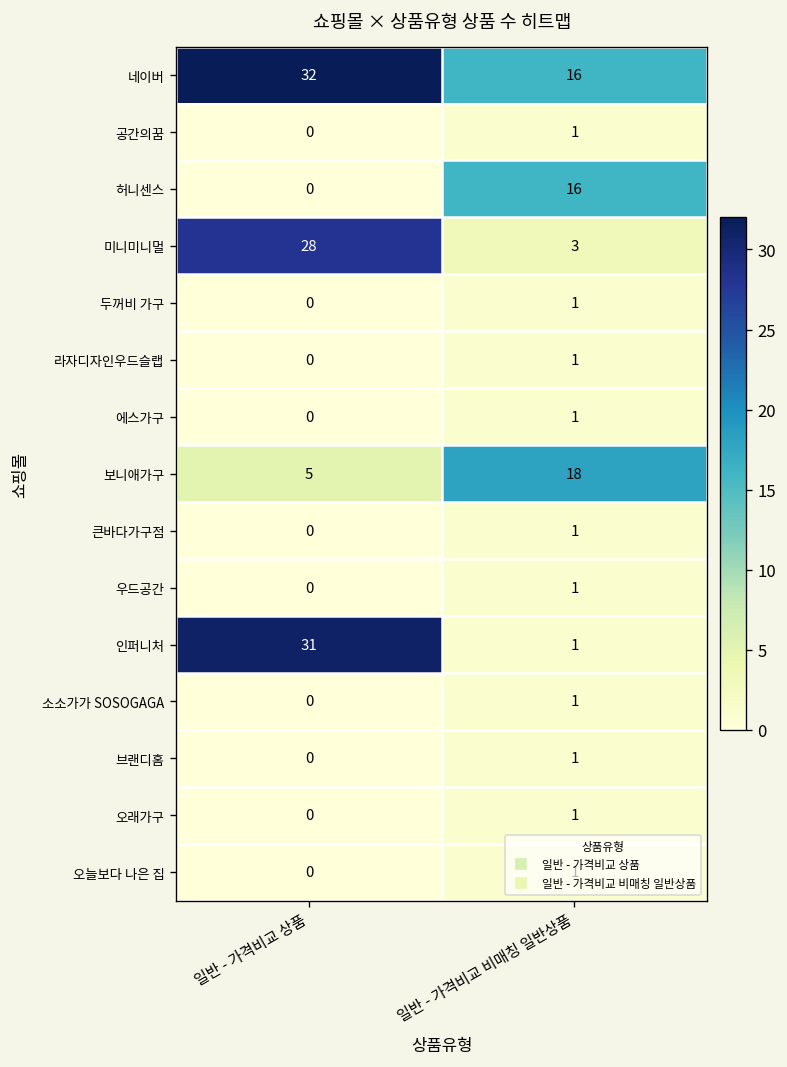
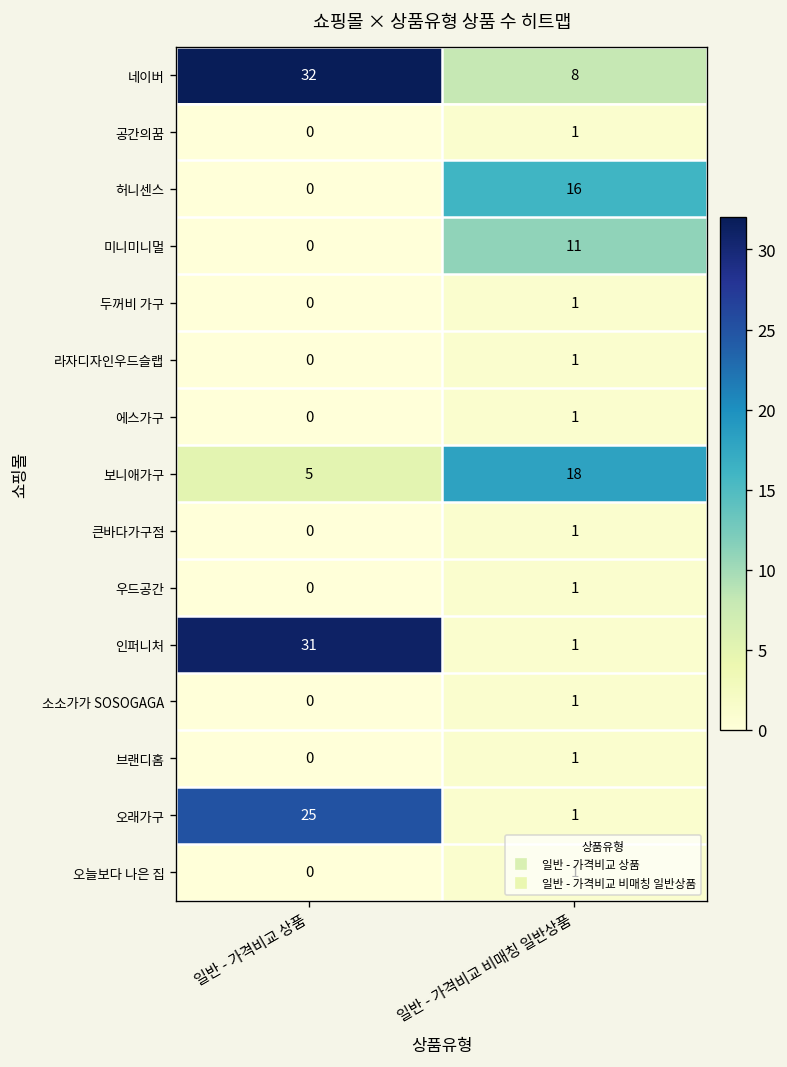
  {
    "네이버": {
      "일반 - 가격비교 상품": 32,
-     "일반 - 가격비교 비매칭 일반상품": 16
+     "일반 - 가격비교 비매칭 일반상품": 8
    },
    "공간의꿈": {
      "일반 - 가격비교 상품": 0,
      "일반 - 가격비교 비매칭 일반상품": 1
    },
    "허니센스": {
      "일반 - 가격비교 상품": 0,
      "일반 - 가격비교 비매칭 일반상품": 16
    },
    "미니미니멀": {
-     "일반 - 가격비교 상품": 28,
-     "일반 - 가격비교 비매칭 일반상품": 3
+     "일반 - 가격비교 상품": 0,
+     "일반 - 가격비교 비매칭 일반상품": 11
    },
    "두꺼비 가구": {
      "일반 - 가격비교 상품": 0,
      "일반 - 가격비교 비매칭 일반상품": 1
    },
    "라자디자인우드슬랩": {
      "일반 - 가격비교 상품": 0,
      "일반 - 가격비교 비매칭 일반상품": 1
    },
    "에스가구": {
      "일반 - 가격비교 상품": 0,
      "일반 - 가격비교 비매칭 일반상품": 1
    },
    "보니애가구": {
      "일반 - 가격비교 상품": 5,
      "일반 - 가격비교 비매칭 일반상품": 18
    },
    "큰바다가구점": {
      "일반 - 가격비교 상품": 0,
      "일반 - 가격비교 비매칭 일반상품": 1
    },
    "우드공간": {
      "일반 - 가격비교 상품": 0,
      "일반 - 가격비교 비매칭 일반상품": 1
    },
    "인퍼니처": {
      "일반 - 가격비교 상품": 31,
      "일반 - 가격비교 비매칭 일반상품": 1
    },
    "소소가가 SOSOGAGA": {
      "일반 - 가격비교 상품": 0,
      "일반 - 가격비교 비매칭 일반상품": 1
    },
    "브랜디홈": {
      "일반 - 가격비교 상품": 0,
      "일반 - 가격비교 비매칭 일반상품": 1
    },
    "오래가구": {
-     "일반 - 가격비교 상품": 0,
+     "일반 - 가격비교 상품": 25,
      "일반 - 가격비교 비매칭 일반상품": 1
    },
    "오늘보다 나은 집": {
      "일반 - 가격비교 상품": 0
    }
  }
